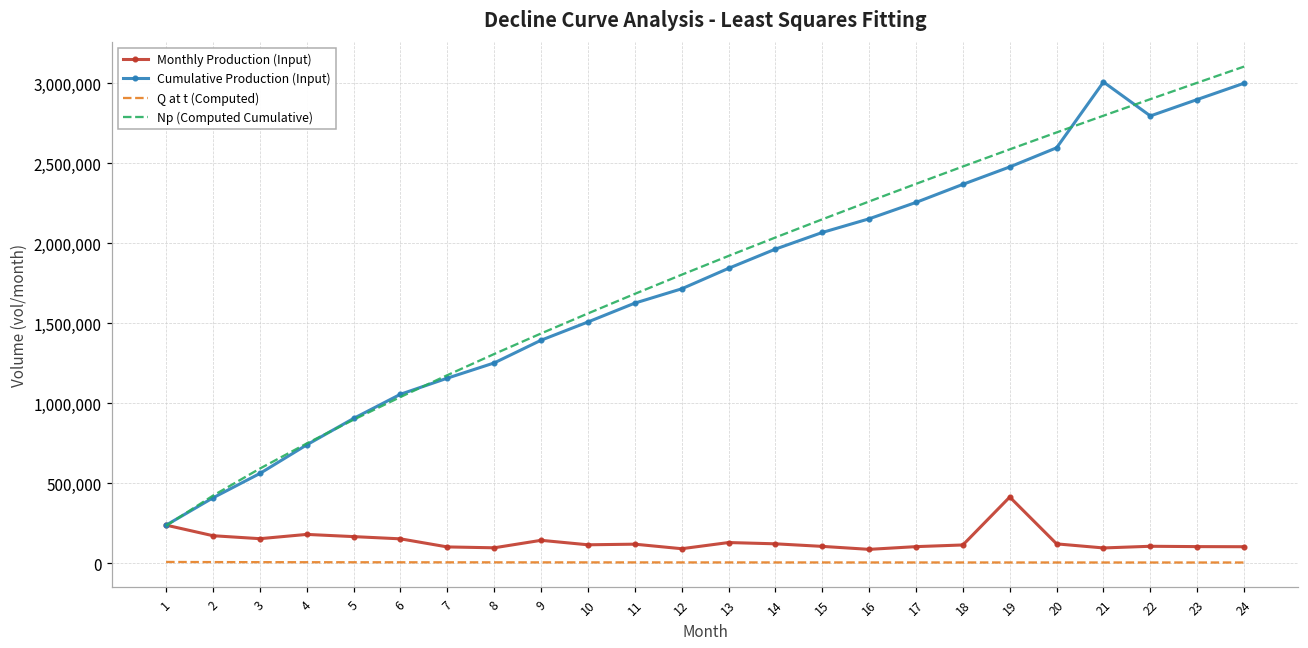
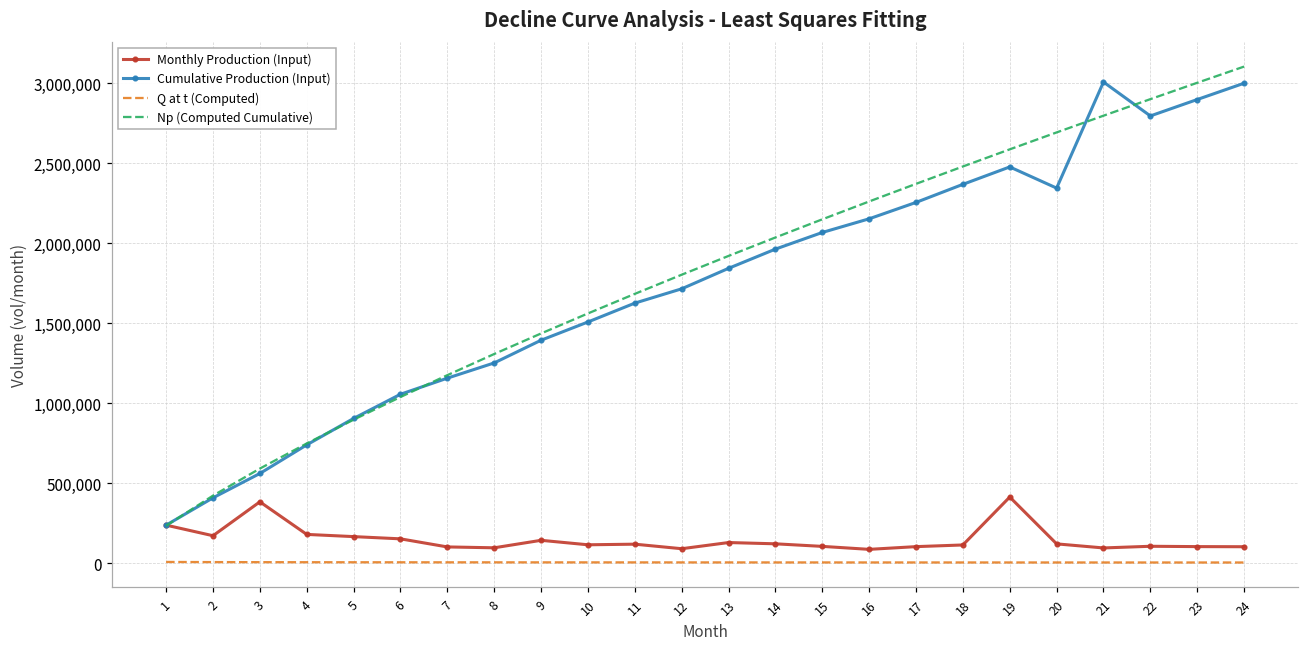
  {
    "Monthly Production (Input)": {
      "2": "170,000",
-     "3": "150,000",
+     "3": "380,000",
      "4": "180,000",
      "5": "170,000",
      "6": "150,000",
      "7": "100,000",
      "8": "100,000",
      "9": "140,000",
      "10": "110,000",
      "11": "120,000",
      "12": "90,000",
      "13": "130,000",
      "14": "120,000",
      "15": "100,000",
      "16": "90,000",
      "17": "100,000",
      "18": "110,000",
      "19": "410,000",
      "20": "120,000",
      "21": "90,000",
      "22": "100,000",
      "23": "100,000",
      "24": "100,000"
    },
    "Cumulative Production (Input)": {
      "3": "560,000",
      "7": "1,160,000",
      "8": "1,250,000",
      "9": "1,390,000",
      "10": "1,510,000",
      "11": "1,630,000",
      "12": "1,710,000",
      "13": "1,840,000",
      "14": "1,960,000",
      "15": "2,070,000",
      "16": "2,150,000",
      "17": "2,250,000",
      "18": "2,370,000",
      "19": "2,480,000",
-     "20": "2,600,000",
+     "20": "2,340,000",
      "21": "3,010,000",
      "22": "2,800,000",
      "23": "2,900,000",
      "24": "3,000,000"
    },
    "Q at t (Computed)": {
      "1": "10,000",
      "2": "10,000",
      "3": "10,000",
      "4": "10,000",
      "5": "0",
      "6": "0",
      "7": "0",
      "8": "0",
      "9": "0",
      "10": "0",
      "11": "0",
      "12": "0",
      "13": "0",
      "14": "0",
      "15": "0",
      "16": "0",
      "17": "0",
      "18": "0",
      "19": "0",
      "20": "0",
      "21": "0",
      "22": "0",
      "23": "0",
      "24": "0"
    },
    "Np (Computed Cumulative)": {
      "3": "590,000",
      "7": "1,170,000",
      "8": "1,310,000",
      "9": "1,440,000",
      "10": "1,560,000",
      "11": "1,680,000",
      "12": "1,800,000",
      "13": "1,920,000",
      "14": "2,040,000",
      "15": "2,150,000",
      "16": "2,260,000",
      "17": "2,370,000",
      "18": "2,480,000",
      "19": "2,590,000",
      "20": "2,690,000",
      "21": "2,800,000",
      "22": "2,900,000",
      "23": "3,000,000",
      "24": "3,100,000"
    }
  }
